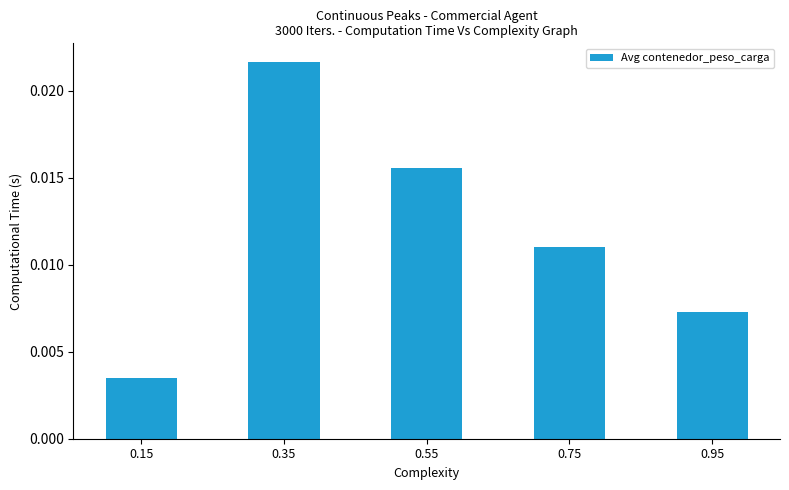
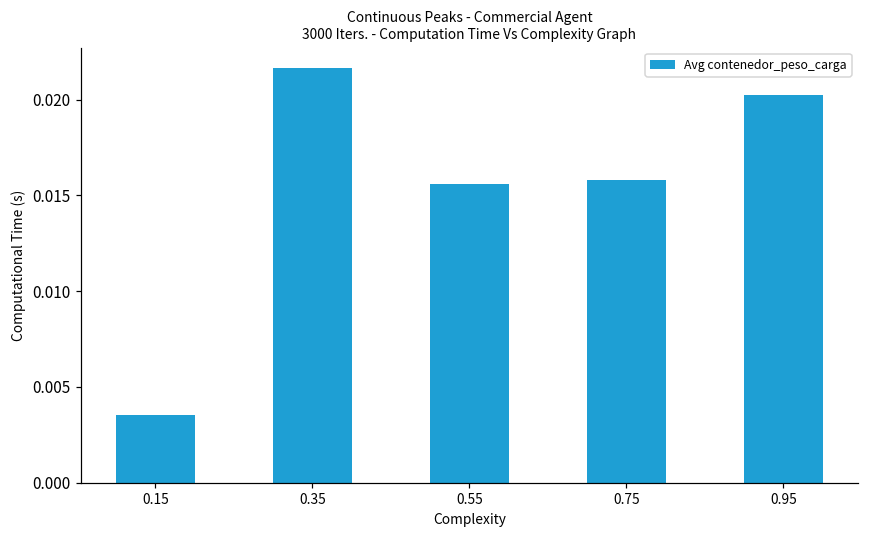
  {
    "0.15": 0.0035,
    "0.35": 0.0216,
    "0.55": 0.0156,
-   "0.75": 0.0110,
-   "0.95": 0.0073
+   "0.75": 0.0158,
+   "0.95": 0.0202
  }
